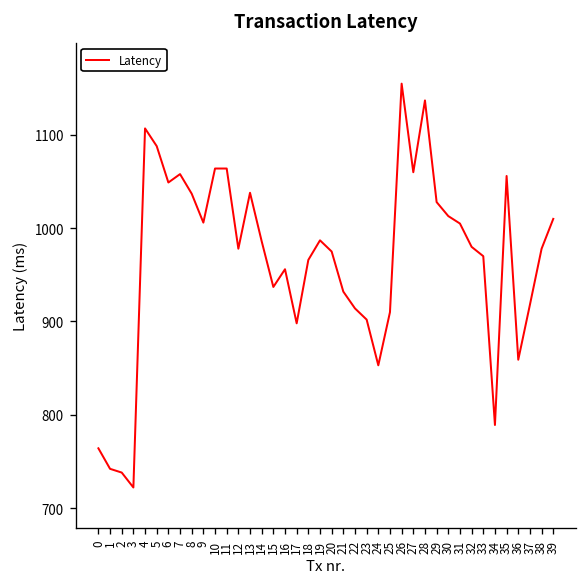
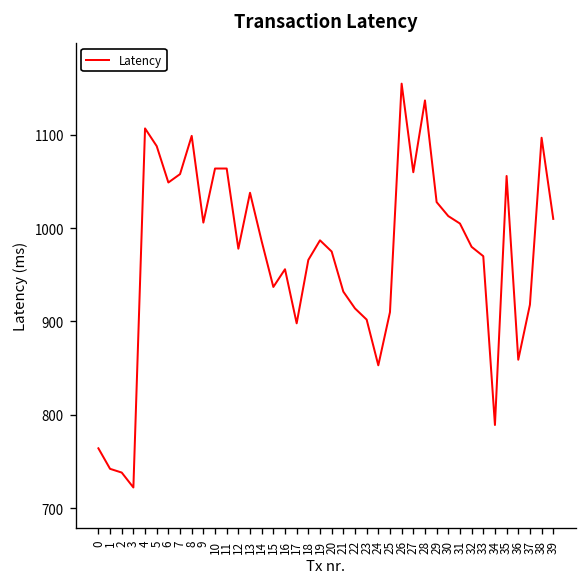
  {
    "0": 760,
    "1": 740,
    "2": 740,
    "3": 720,
    "4": 1110,
    "5": 1090,
    "6": 1050,
    "7": 1060,
-   "8": 1040,
+   "8": 1100,
    "9": 1010,
    "10": 1060,
    "11": 1060,
    "12": 980,
    "13": 1040,
    "14": 990,
    "15": 940,
    "16": 960,
    "17": 900,
    "18": 970,
    "19": 990,
    "20": 980,
    "21": 930,
    "22": 910,
    "23": 900,
    "24": 850,
    "25": 910,
    "26": 1160,
    "27": 1060,
    "28": 1140,
    "29": 1030,
    "30": 1010,
    "31": 1010,
    "32": 980,
    "33": 970,
    "34": 790,
    "35": 1060,
    "36": 860,
    "37": 920,
-   "38": 980,
+   "38": 1100,
    "39": 1010
  }
